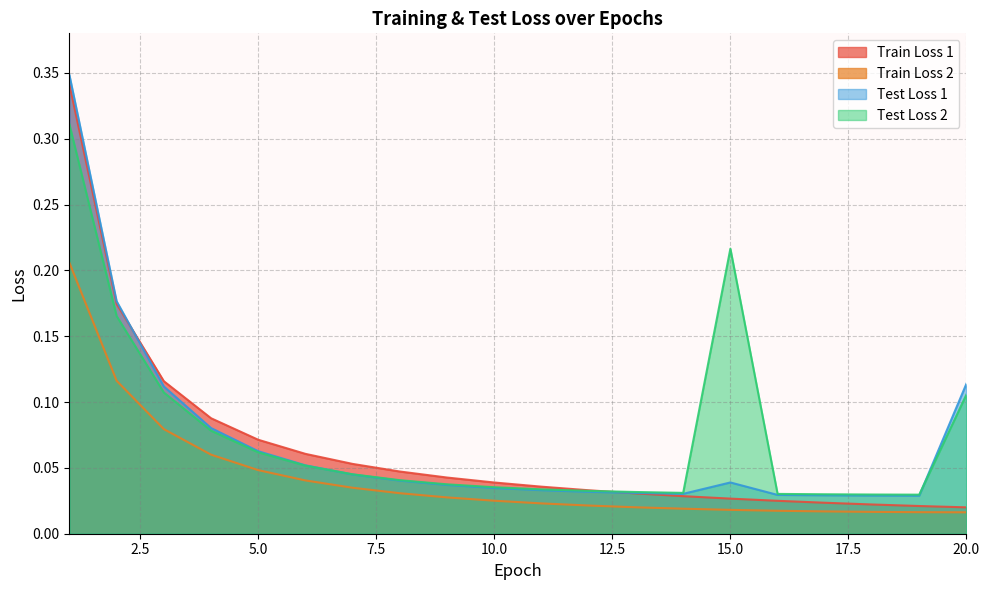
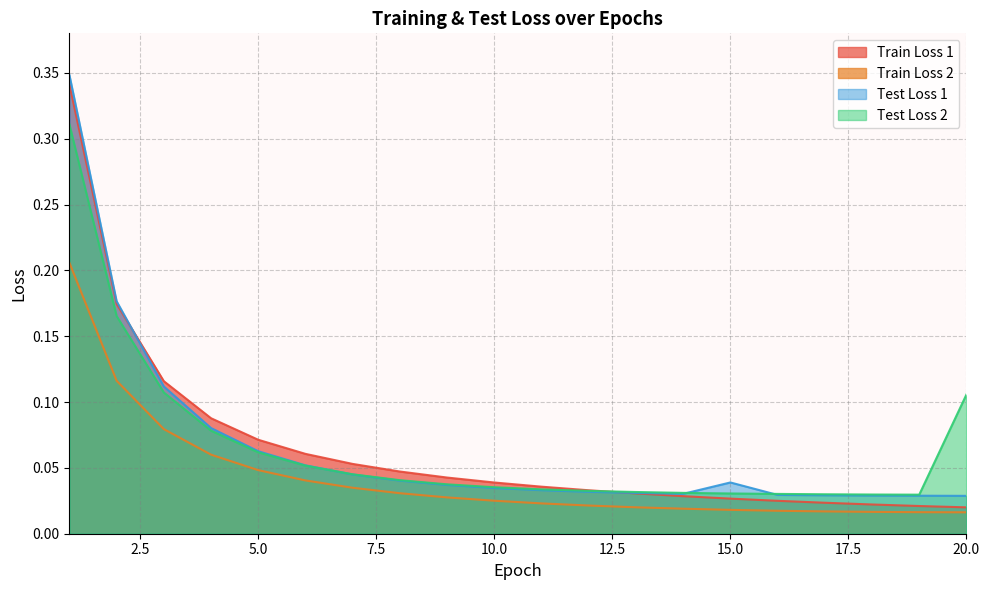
  {
    "Test Loss 1": {
      "15.0": 0.039,
-     "20.0": 0.114
+     "20.0": 0.029
    },
    "Test Loss 2": {
-     "15.0": 0.216,
+     "15.0": 0.031,
      "20.0": 0.106
    }
  }
